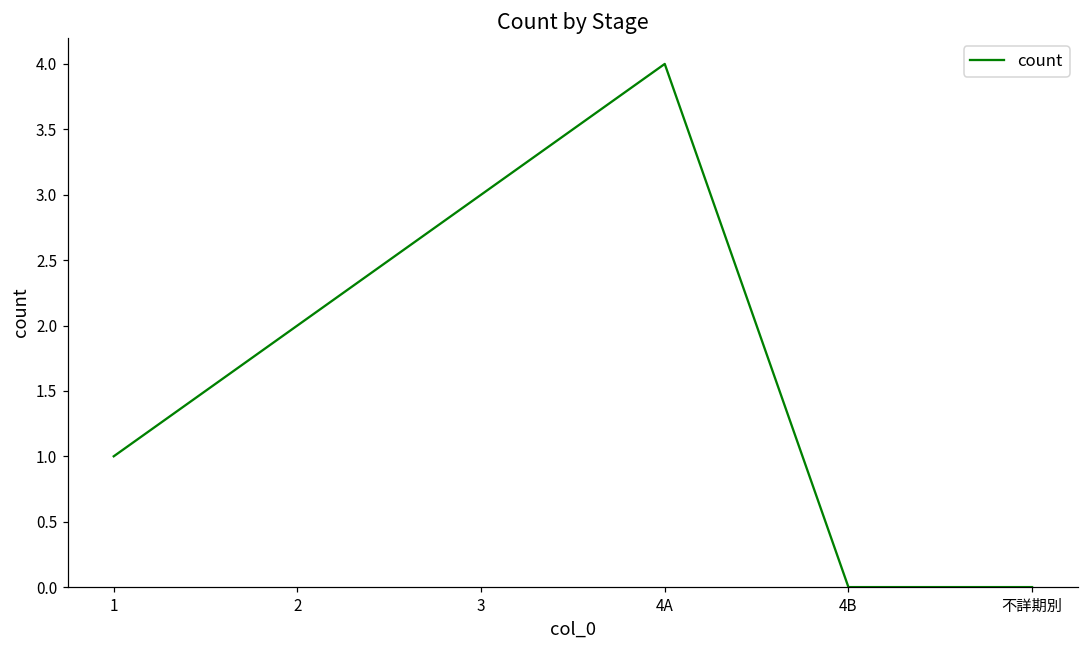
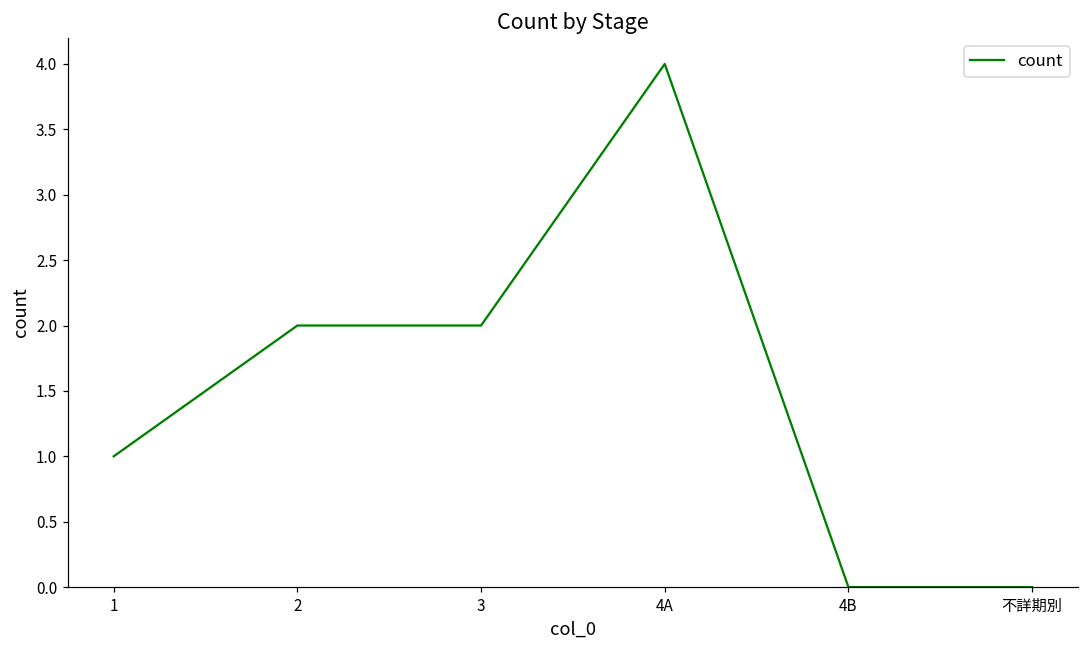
  {
    "1": 1,
    "2": 2,
-   "3": 3,
+   "3": 2,
    "4A": 4,
    "4B": 0,
    "不詳期別": 0
  }
